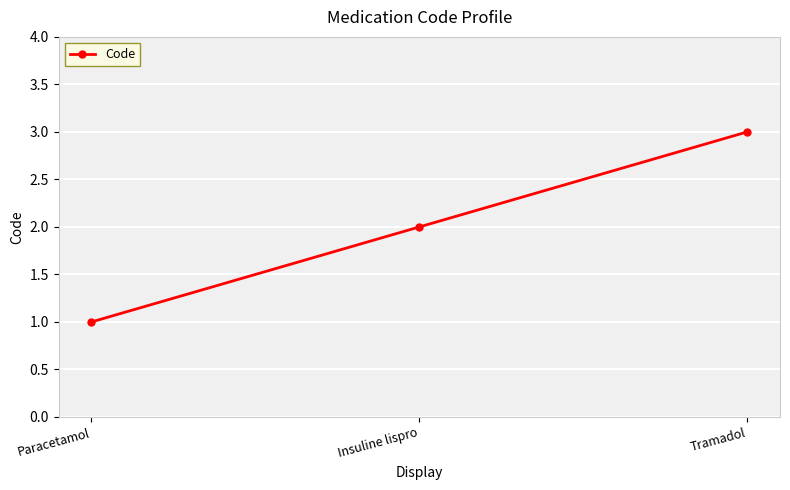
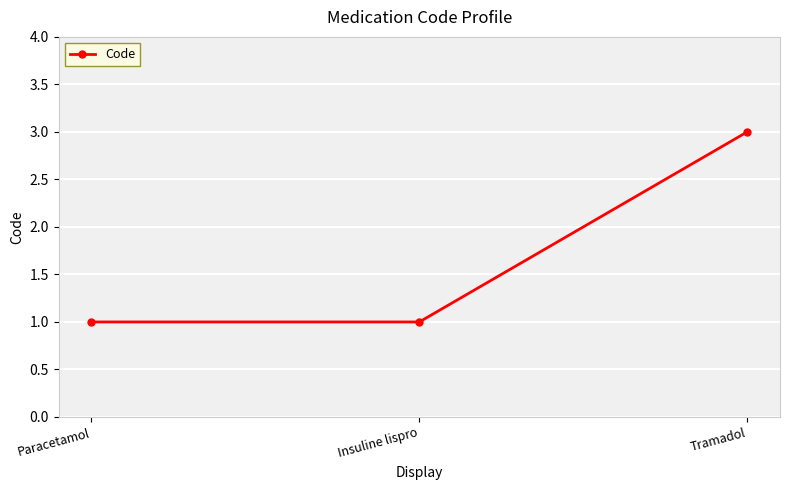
  {
    "Paracetamol": 1,
-   "Insuline lispro": 2,
+   "Insuline lispro": 1,
    "Tramadol": 3
  }
